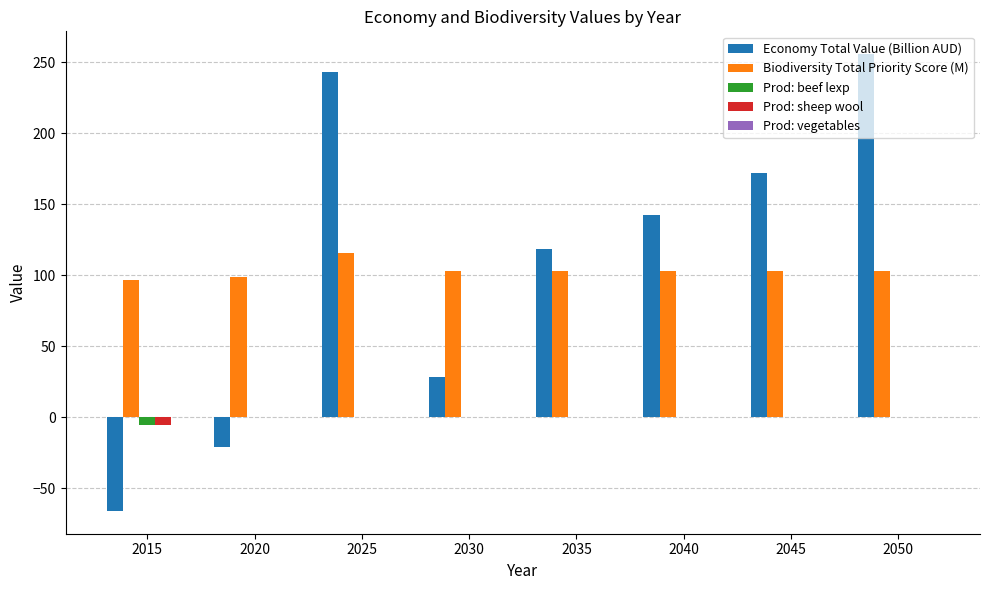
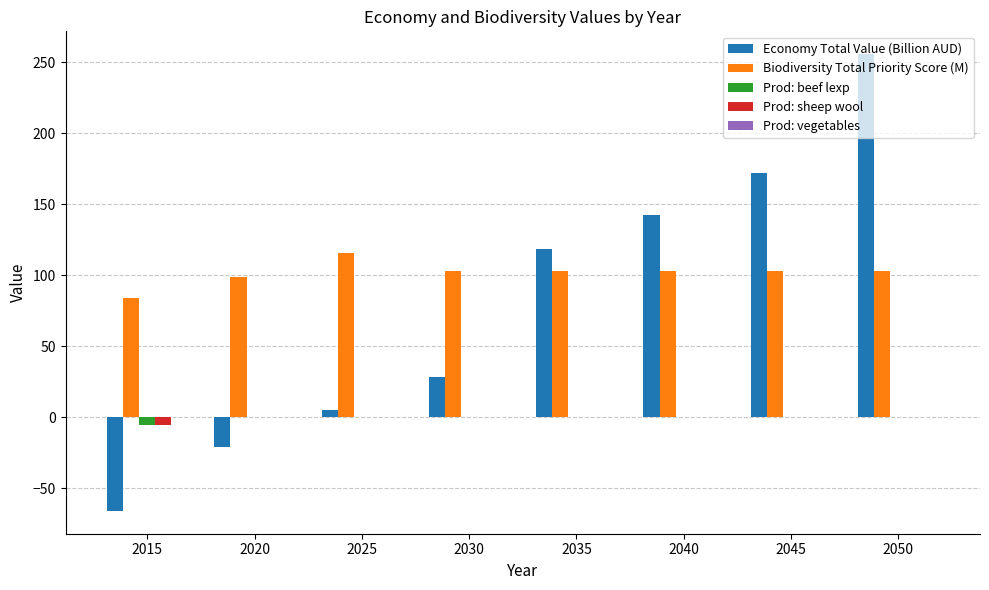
  {
    "Economy Total Value (Billion AUD)": {
      "2015": -66,
      "2020": -21,
-     "2025": 243,
+     "2025": 5,
      "2030": 28,
      "2035": 118,
      "2040": 143,
      "2045": 172
    },
    "Biodiversity Total Priority Score (M)": {
-     "2015": 97,
+     "2015": 84,
      "2020": 99,
      "2025": 116,
      "2030": 103,
      "2035": 103,
      "2040": 103,
      "2045": 103,
      "2050": 103
    },
    "Prod: beef lexp": {
      "2015": -6,
      "2020": 0,
      "2025": 0,
      "2030": 0,
      "2035": 0,
      "2040": 0,
      "2045": 0,
      "2050": 0
    },
    "Prod: sheep wool": {
      "2015": -5,
      "2020": 0,
      "2025": 0,
      "2030": 0,
      "2035": 0,
      "2040": 0,
      "2045": 0,
      "2050": 0
    },
    "Prod: vegetables": {
      "2015": 0,
      "2020": 0,
      "2025": 0,
      "2030": 0,
      "2035": 0,
      "2040": 0,
      "2045": 0,
      "2050": 0
    }
  }
